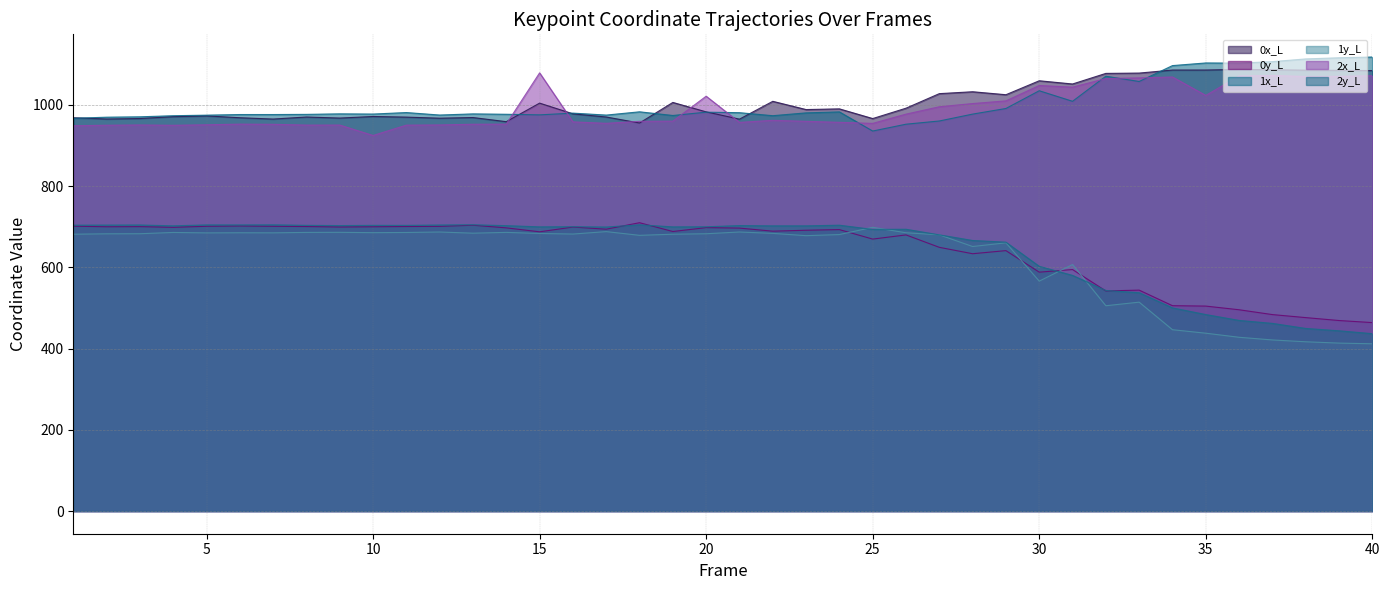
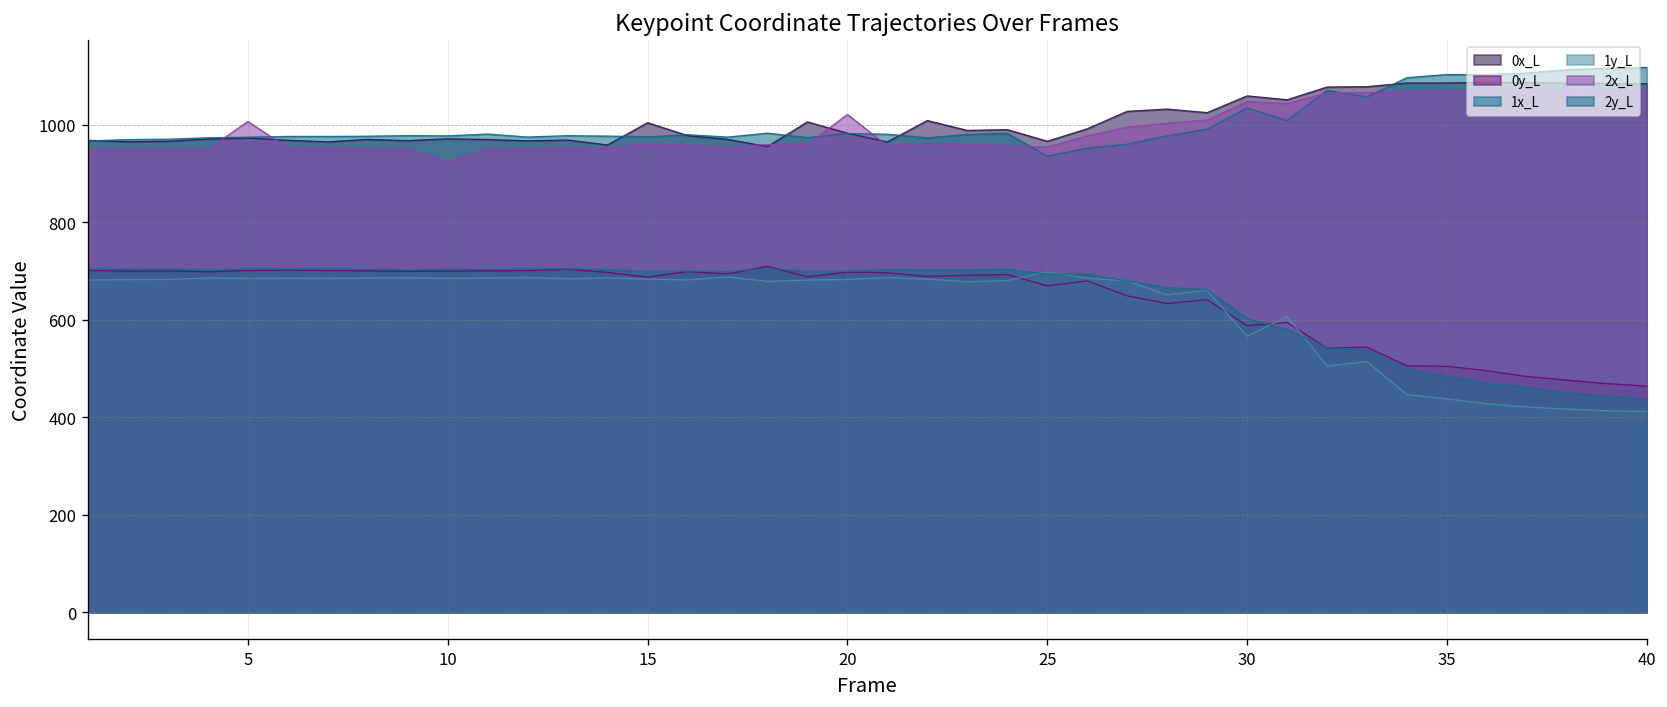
  {
    "2x_L": {
-     "5": 950,
+     "5": 1010,
      "10": 920,
-     "15": 1080,
+     "15": 960,
      "20": 1020,
      "25": 950,
      "30": 1050,
-     "35": 1020,
+     "35": 1070,
      "40": 1070
    }
  }
